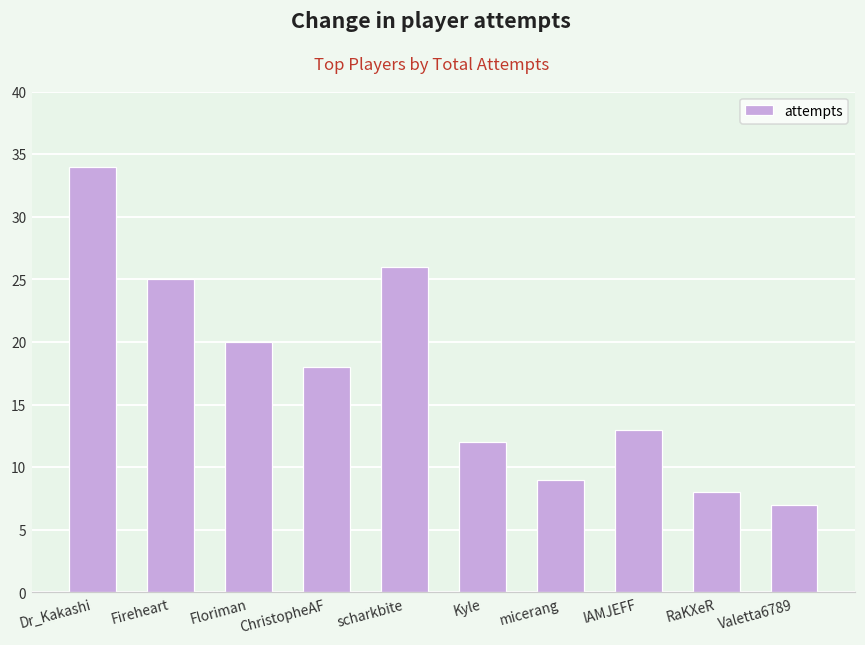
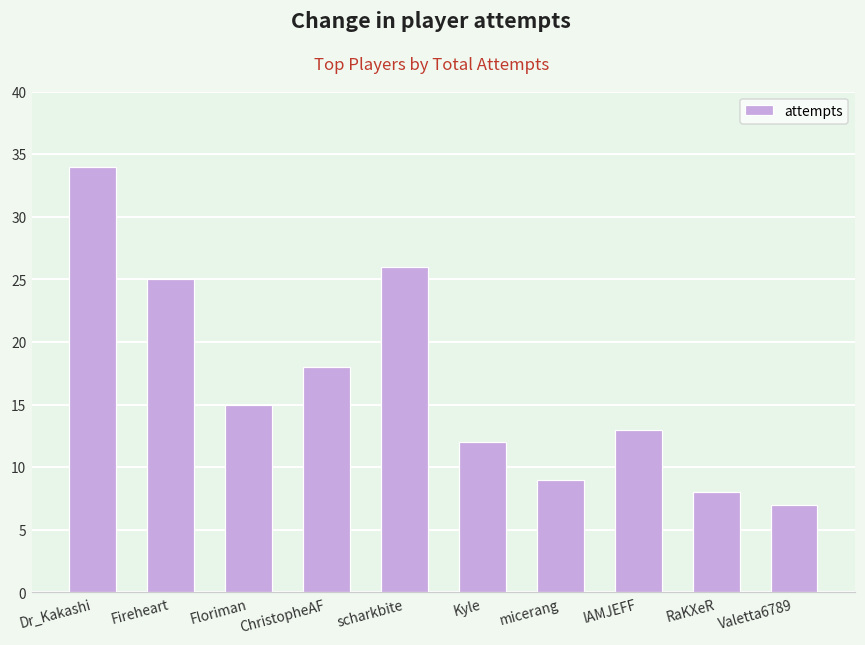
  {
    "Dr_Kakashi": 34,
    "Fireheart": 25,
-   "Floriman": 20,
+   "Floriman": 15,
    "ChristopheAF": 18,
    "scharkbite": 26,
    "Kyle": 12,
    "micerang": 9,
    "IAMJEFF": 13,
    "RaKXeR": 8,
    "Valetta6789": 7
  }
